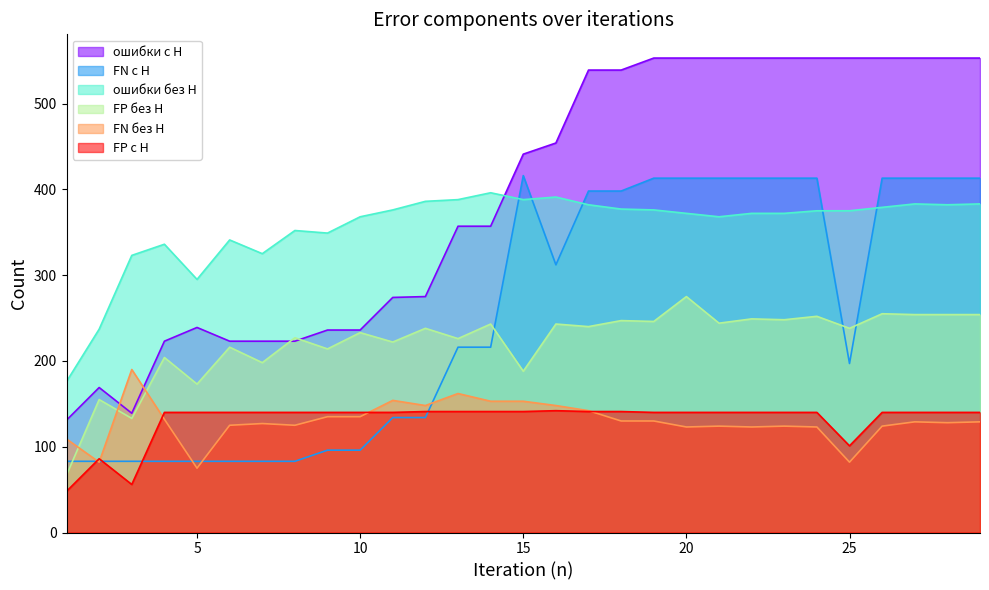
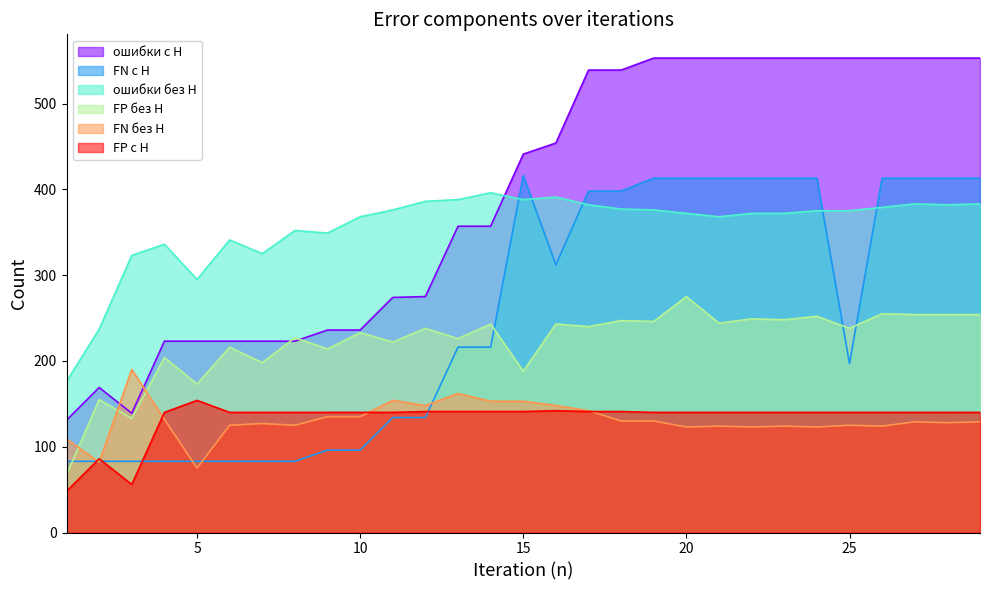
  {
    "ошибки с Н": {
-     "5": 240,
+     "5": 220,
      "10": 240,
      "15": 440,
      "20": 550,
      "25": 550
    },
    "FN с Н": {
      "5": 80,
      "10": 100,
      "15": 420,
      "20": 410,
      "25": 200
    },
    "ошибки без Н": {
      "5": 300,
      "10": 370,
      "15": 390,
      "20": 370,
      "25": 380
    },
    "FP без Н": {
      "5": 170,
      "10": 230,
      "15": 190,
      "20": 280,
      "25": 240
    },
    "FN без Н": {
      "5": 80,
      "10": 140,
      "15": 150,
      "20": 120,
-     "25": 80
+     "25": 130
    },
    "FP с Н": {
-     "5": 140,
+     "5": 150,
      "10": 140,
      "15": 140,
      "20": 140,
-     "25": 100
+     "25": 140
    }
  }
